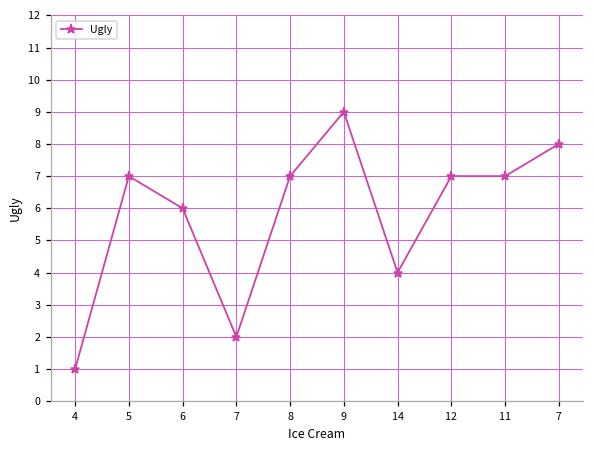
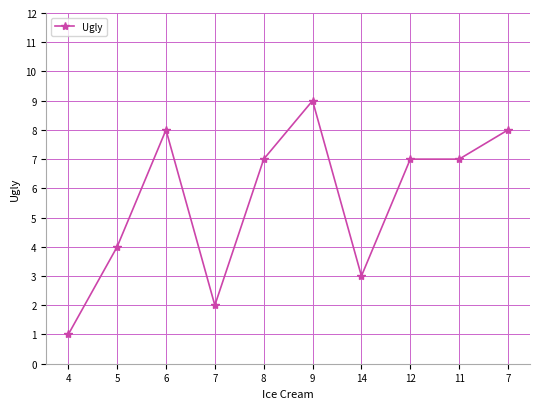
  {
    "4": 1,
-   "5": 7,
-   "6": 6,
+   "5": 4,
+   "6": 8,
    "8": 7,
    "9": 9,
-   "14": 4,
+   "14": 3,
    "12": 7,
    "11": 7
  }
